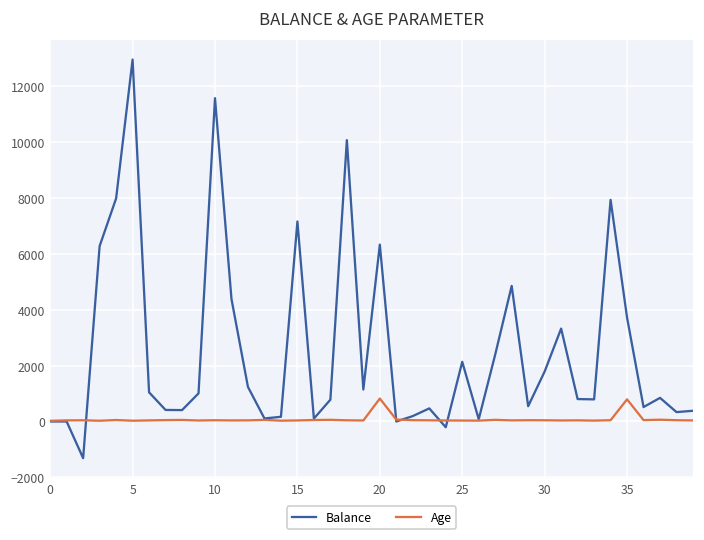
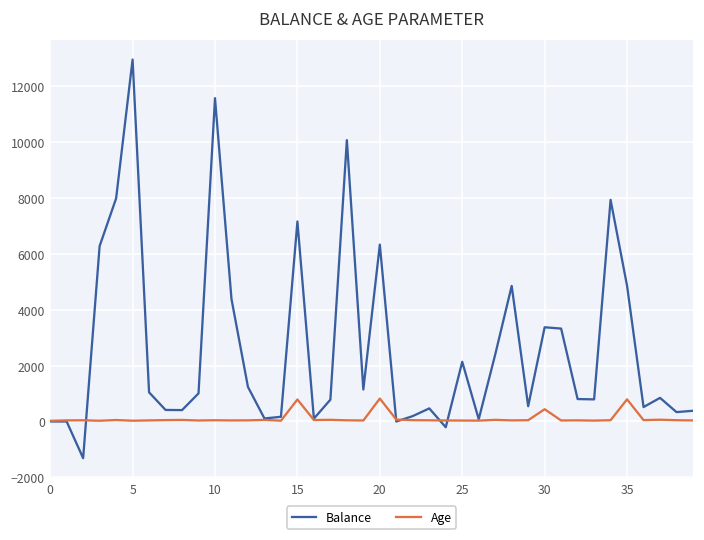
  {
    "Balance": {
      "5": 13000,
      "10": 11600,
      "15": 7200,
      "20": 6300,
      "25": 2100,
-     "30": 1800,
-     "35": 3700
+     "30": 3400,
+     "35": 4900
    },
    "Age": {
      "5": 0,
      "10": 0,
-     "15": 0,
+     "15": 800,
      "20": 800,
      "25": 0,
-     "30": 0,
+     "30": 400,
      "35": 800
    }
  }
